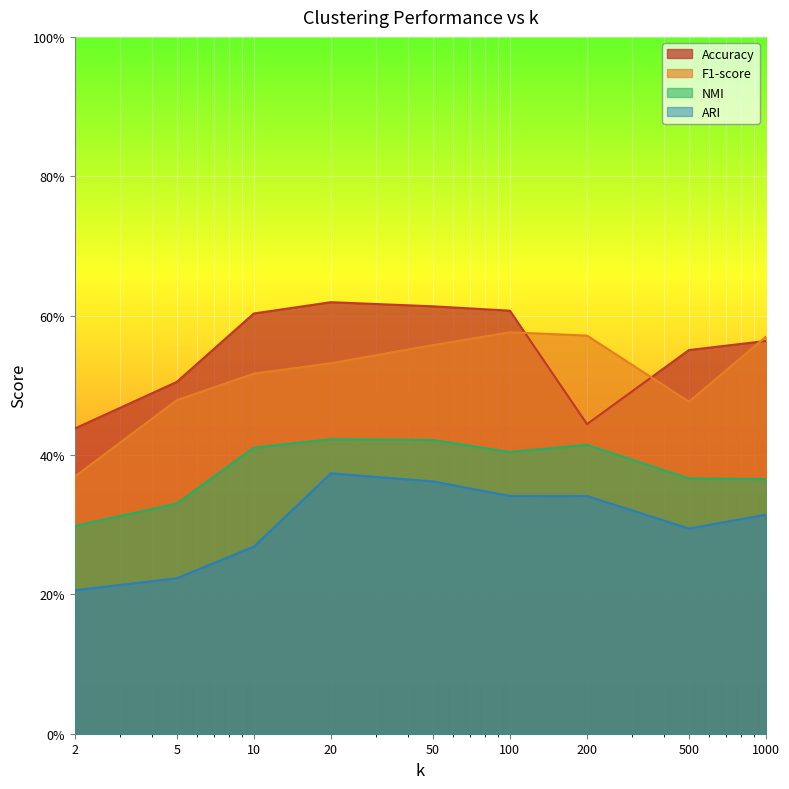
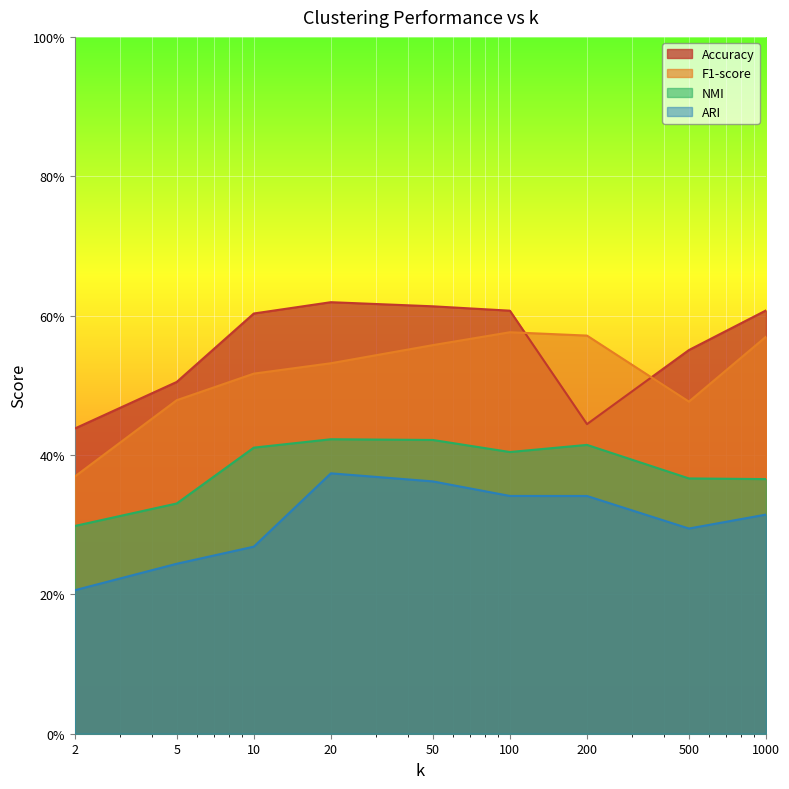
  {
    "Accuracy": {
      "2": "44%",
      "5": "50%",
      "10": "60%",
      "20": "62%",
      "50": "61%",
      "100": "61%",
      "200": "44%",
      "500": "55%",
-     "1000": "56%"
+     "1000": "61%"
    },
    "F1-score": {
      "2": "37%",
      "5": "48%",
      "10": "52%",
      "20": "53%",
      "50": "56%",
      "100": "58%",
      "200": "57%",
      "500": "48%",
      "1000": "57%"
    },
    "NMI": {
      "2": "30%",
      "5": "33%",
      "10": "41%",
      "20": "42%",
      "50": "42%",
      "100": "40%",
      "200": "41%",
      "500": "37%",
      "1000": "37%"
    },
    "ARI": {
      "2": "21%",
-     "5": "22%",
+     "5": "24%",
      "10": "27%",
      "20": "37%",
      "50": "36%",
      "100": "34%",
      "200": "34%",
      "500": "29%",
      "1000": "31%"
    }
  }
